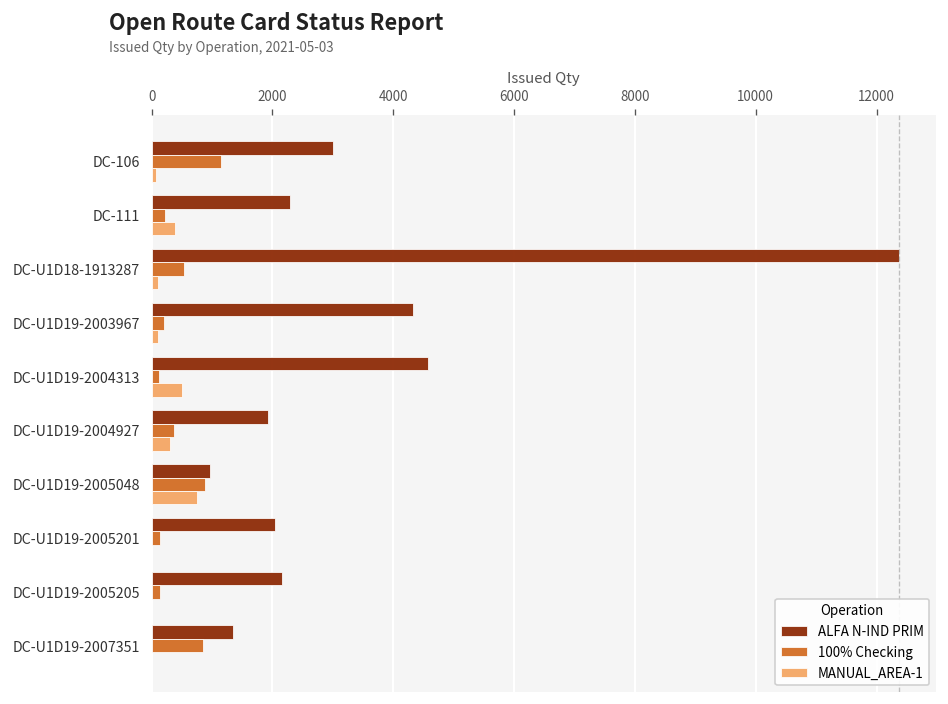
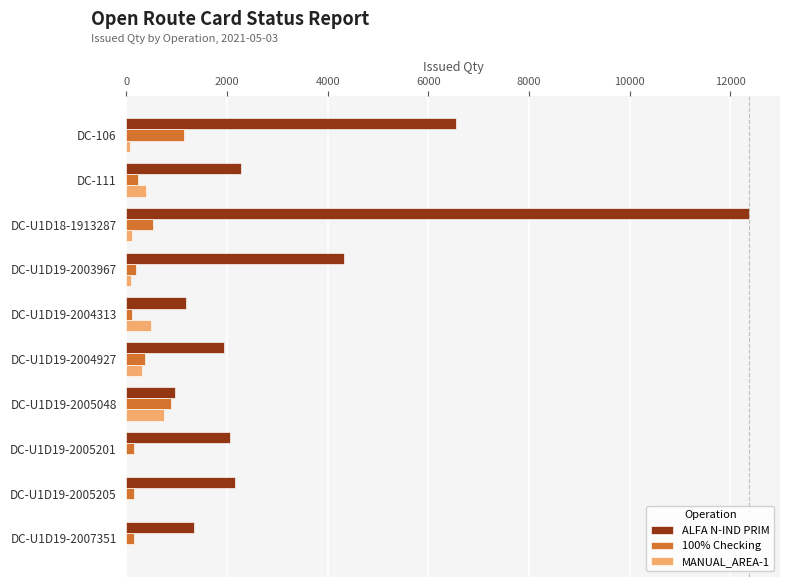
  {
    "ALFA N-IND PRIM": {
-     "DC-106": 3000,
+     "DC-106": 6500,
      "DC-111": 2300,
      "DC-U1D18-1913287": 12400,
      "DC-U1D19-2003967": 4300,
-     "DC-U1D19-2004313": 4600,
+     "DC-U1D19-2004313": 1200,
      "DC-U1D19-2004927": 1900,
      "DC-U1D19-2005048": 1000,
      "DC-U1D19-2005201": 2100,
      "DC-U1D19-2005205": 2200,
      "DC-U1D19-2007351": 1400
    },
    "100% Checking": {
      "DC-106": 1100,
      "DC-111": 200,
      "DC-U1D18-1913287": 500,
      "DC-U1D19-2003967": 200,
      "DC-U1D19-2004313": 100,
      "DC-U1D19-2004927": 400,
      "DC-U1D19-2005048": 900,
      "DC-U1D19-2005201": 100,
      "DC-U1D19-2005205": 100,
-     "DC-U1D19-2007351": 800
+     "DC-U1D19-2007351": 100
    },
    "MANUAL_AREA-1": {
      "DC-106": 100,
      "DC-111": 400,
      "DC-U1D18-1913287": 100,
      "DC-U1D19-2003967": 100,
      "DC-U1D19-2004313": 500,
      "DC-U1D19-2004927": 300,
      "DC-U1D19-2005048": 800,
      "DC-U1D19-2005201": 0,
      "DC-U1D19-2005205": 0,
      "DC-U1D19-2007351": 0
    }
  }
